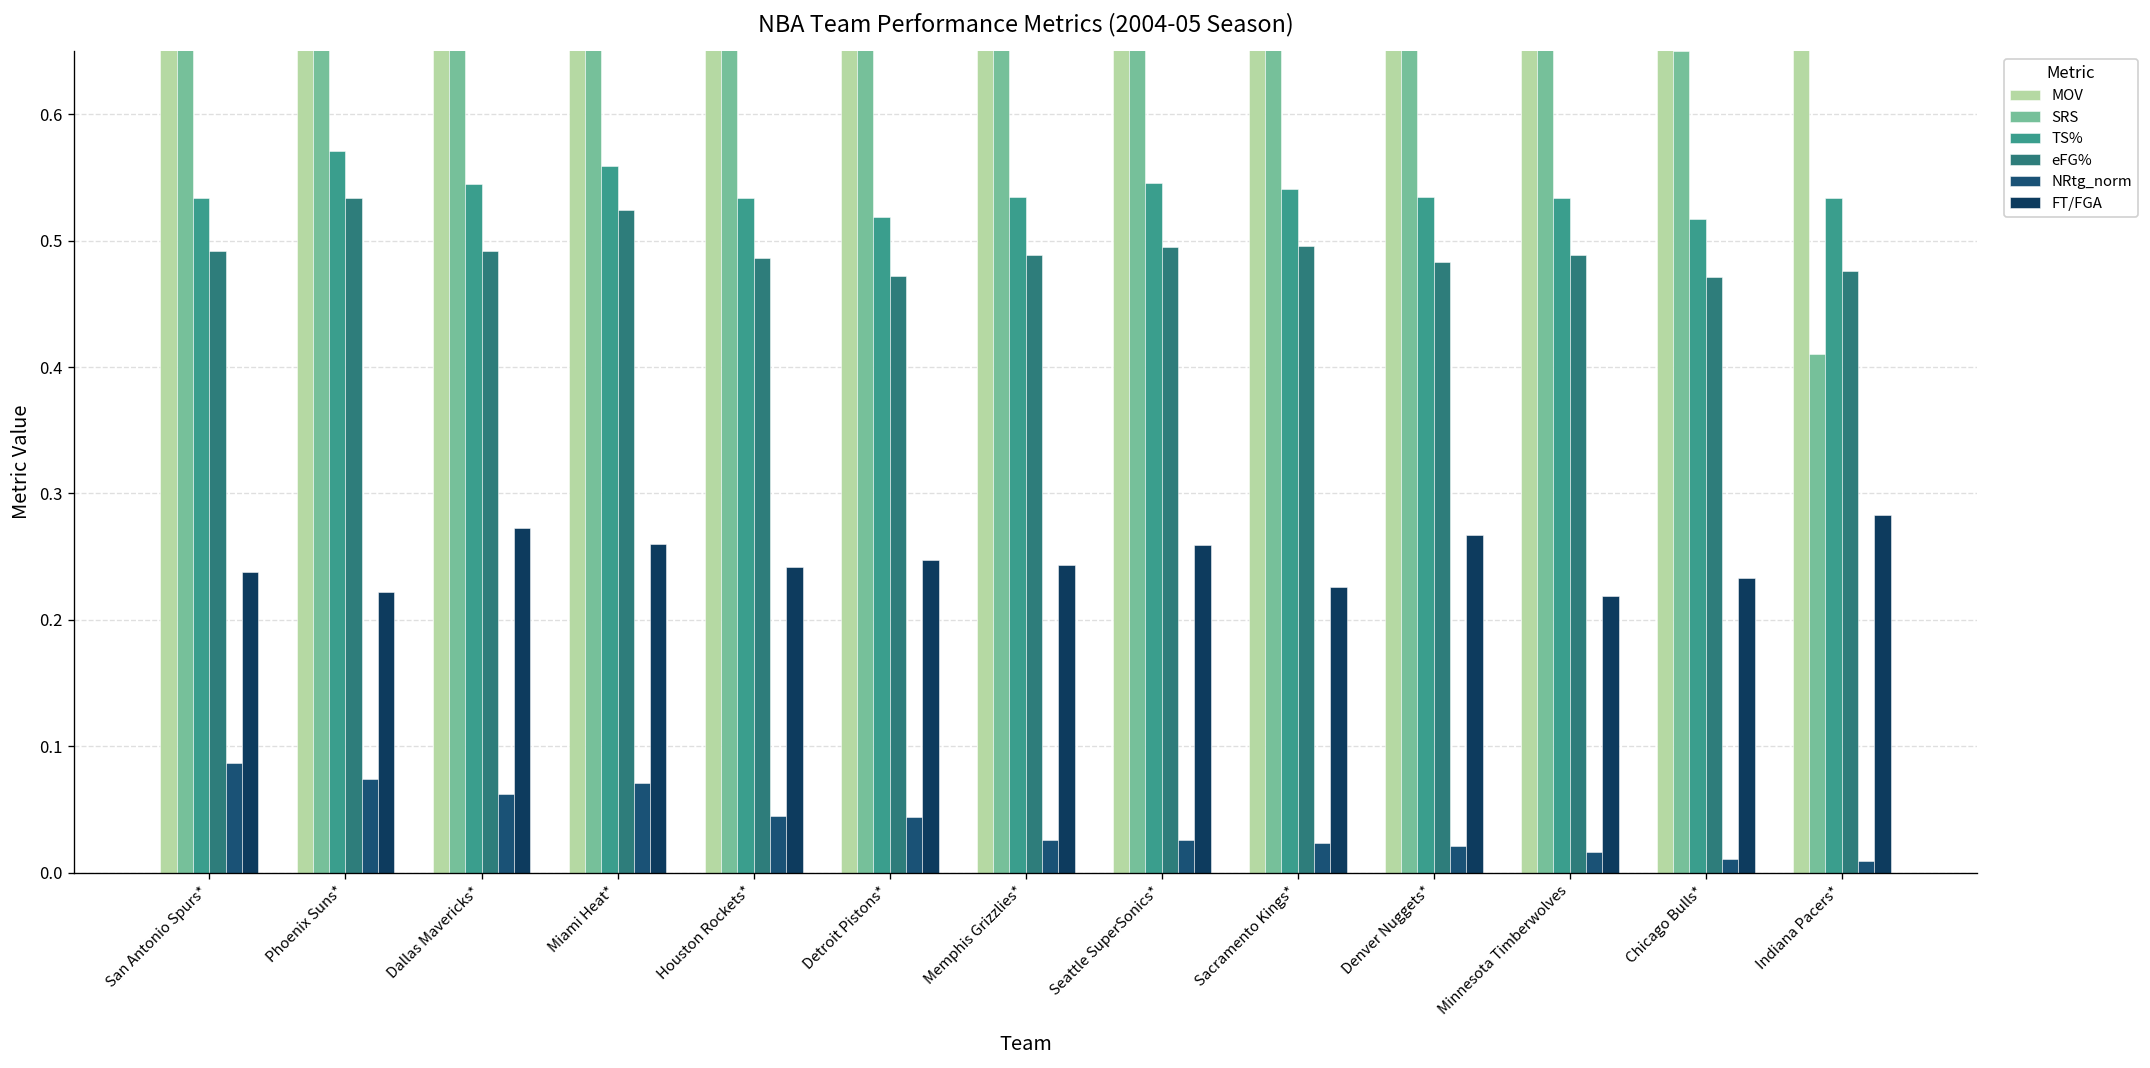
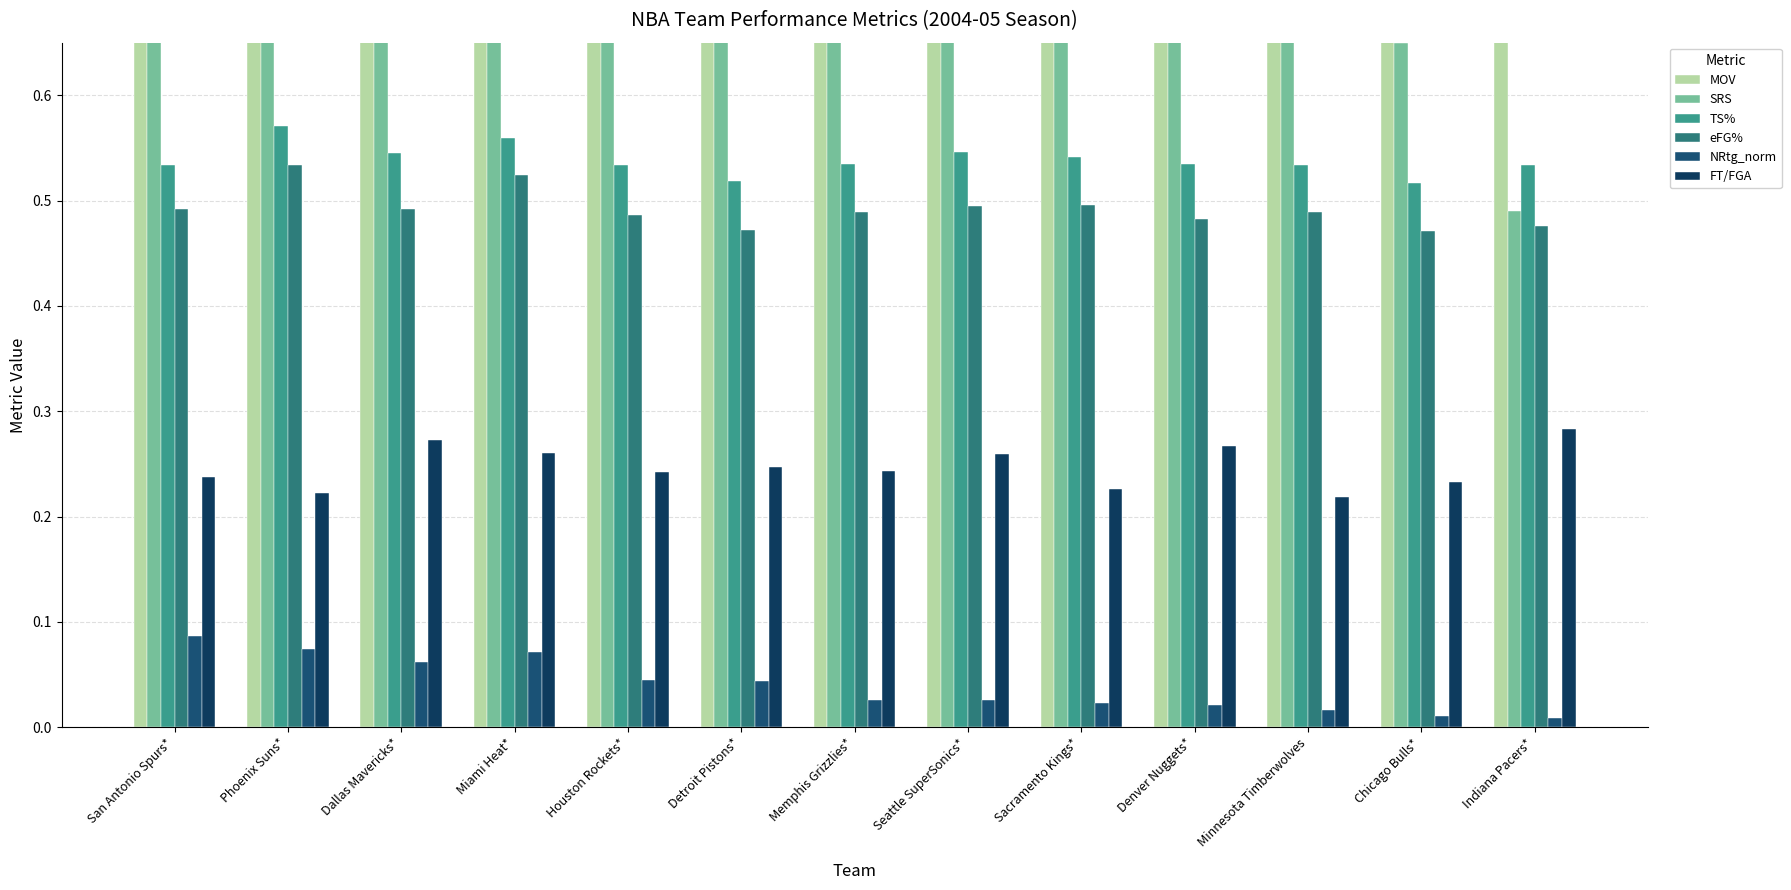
  {
    "SRS": {
      "Chicago Bulls*": 0.65,
-     "Indiana Pacers*": 0.41
+     "Indiana Pacers*": 0.49
    }
  }
